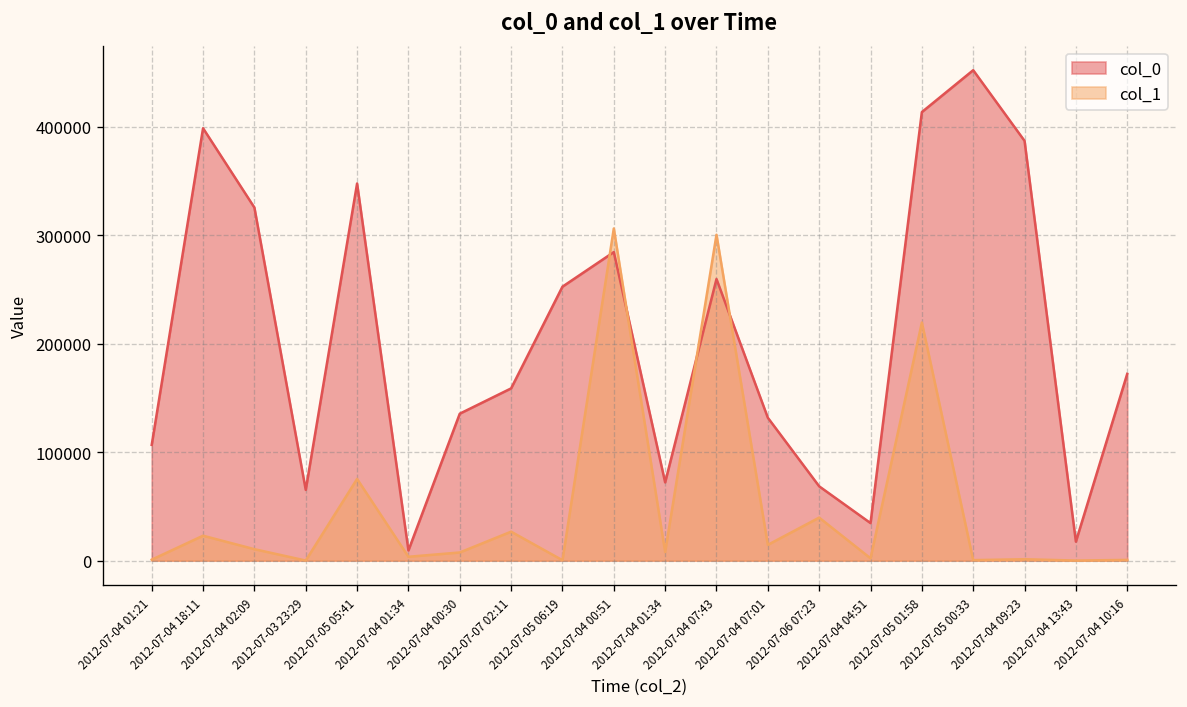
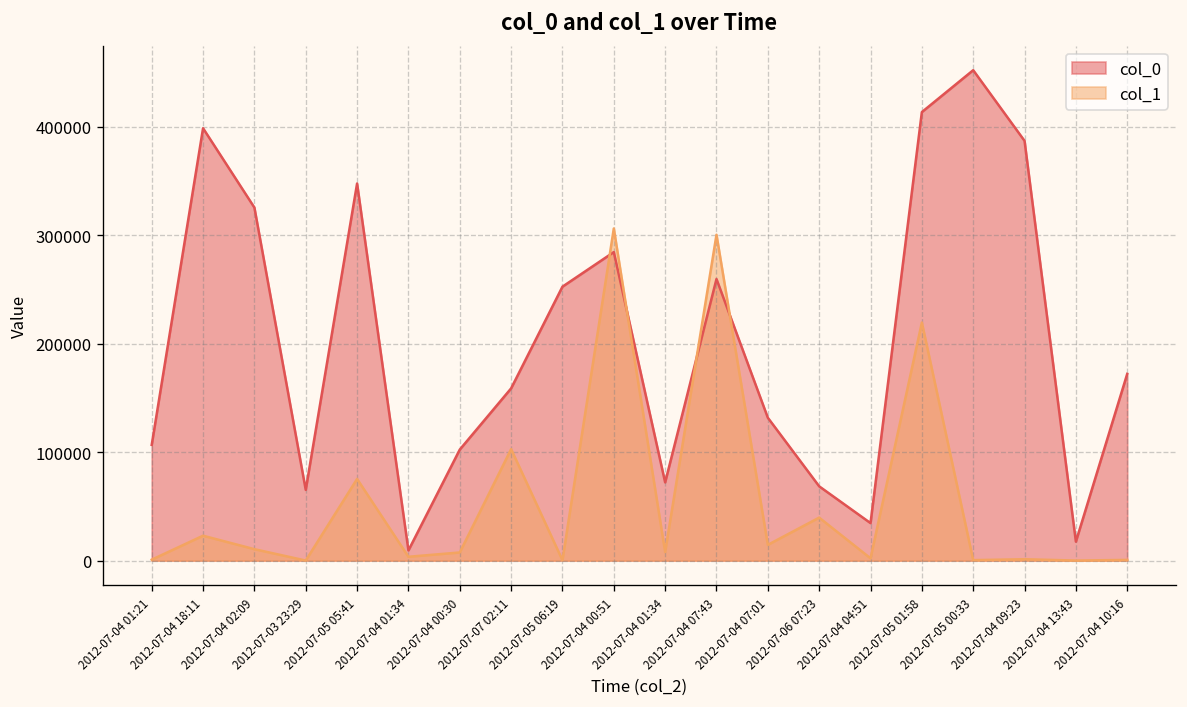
  {
    "col_0": {
      "2012-07-04 01:21": 110000,
      "2012-07-04 18:11": 400000,
      "2012-07-04 02:09": 330000,
      "2012-07-03 23:29": 70000,
      "2012-07-05 05:41": 350000,
-     "2012-07-04 00:30": 140000,
+     "2012-07-04 00:30": 100000,
      "2012-07-07 02:11": 160000,
      "2012-07-05 06:19": 250000,
      "2012-07-04 00:51": 280000,
      "2012-07-04 07:43": 260000,
      "2012-07-04 07:01": 130000,
      "2012-07-06 07:23": 70000,
      "2012-07-04 04:51": 30000,
      "2012-07-05 01:58": 410000,
      "2012-07-05 00:33": 450000,
      "2012-07-04 09:23": 390000,
      "2012-07-04 13:43": 20000,
      "2012-07-04 10:16": 170000
    },
    "col_1": {
      "2012-07-04 01:21": 0,
      "2012-07-04 18:11": 20000,
      "2012-07-04 02:09": 10000,
      "2012-07-03 23:29": 0,
      "2012-07-05 05:41": 80000,
      "2012-07-04 00:30": 10000,
-     "2012-07-07 02:11": 30000,
+     "2012-07-07 02:11": 100000,
      "2012-07-05 06:19": 0,
      "2012-07-04 00:51": 310000,
      "2012-07-04 07:43": 300000,
      "2012-07-04 07:01": 10000,
      "2012-07-06 07:23": 40000,
      "2012-07-04 04:51": 0,
      "2012-07-05 01:58": 220000,
      "2012-07-05 00:33": 0,
      "2012-07-04 09:23": 0,
      "2012-07-04 13:43": 0,
      "2012-07-04 10:16": 0
    }
  }
